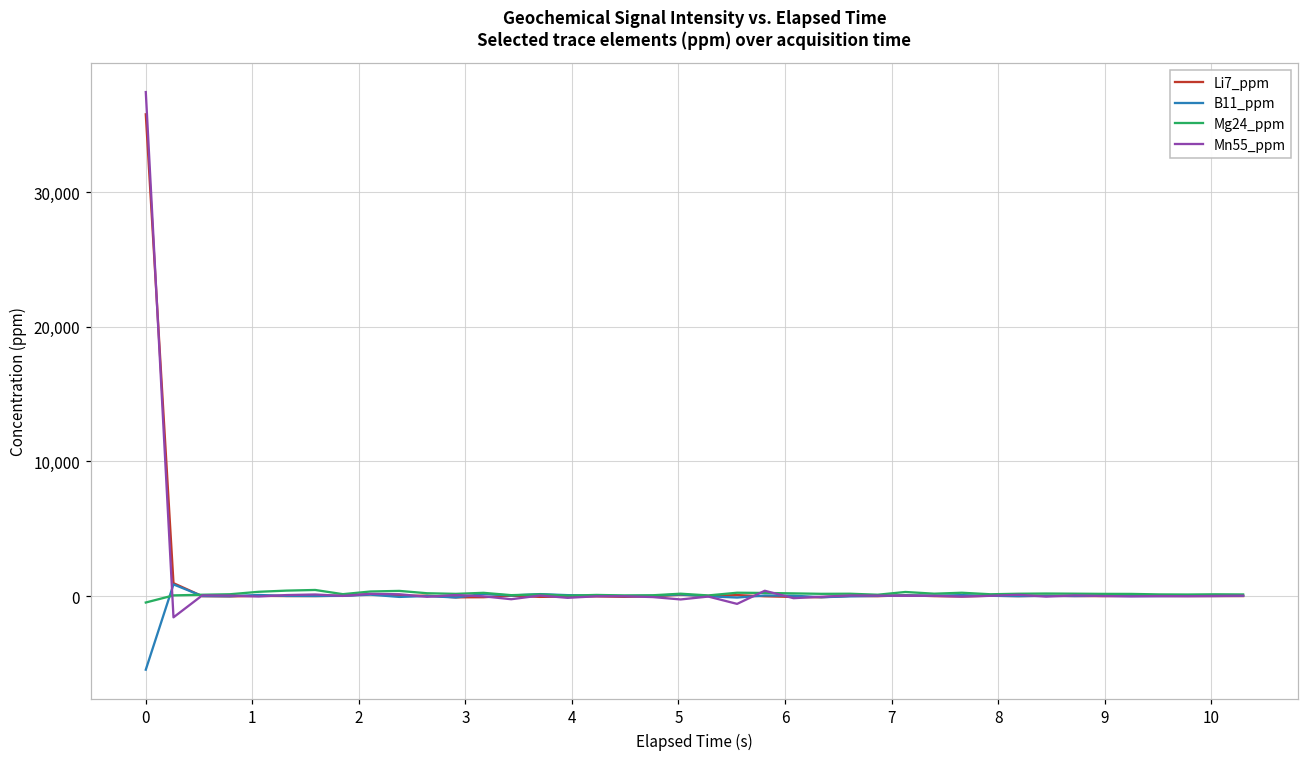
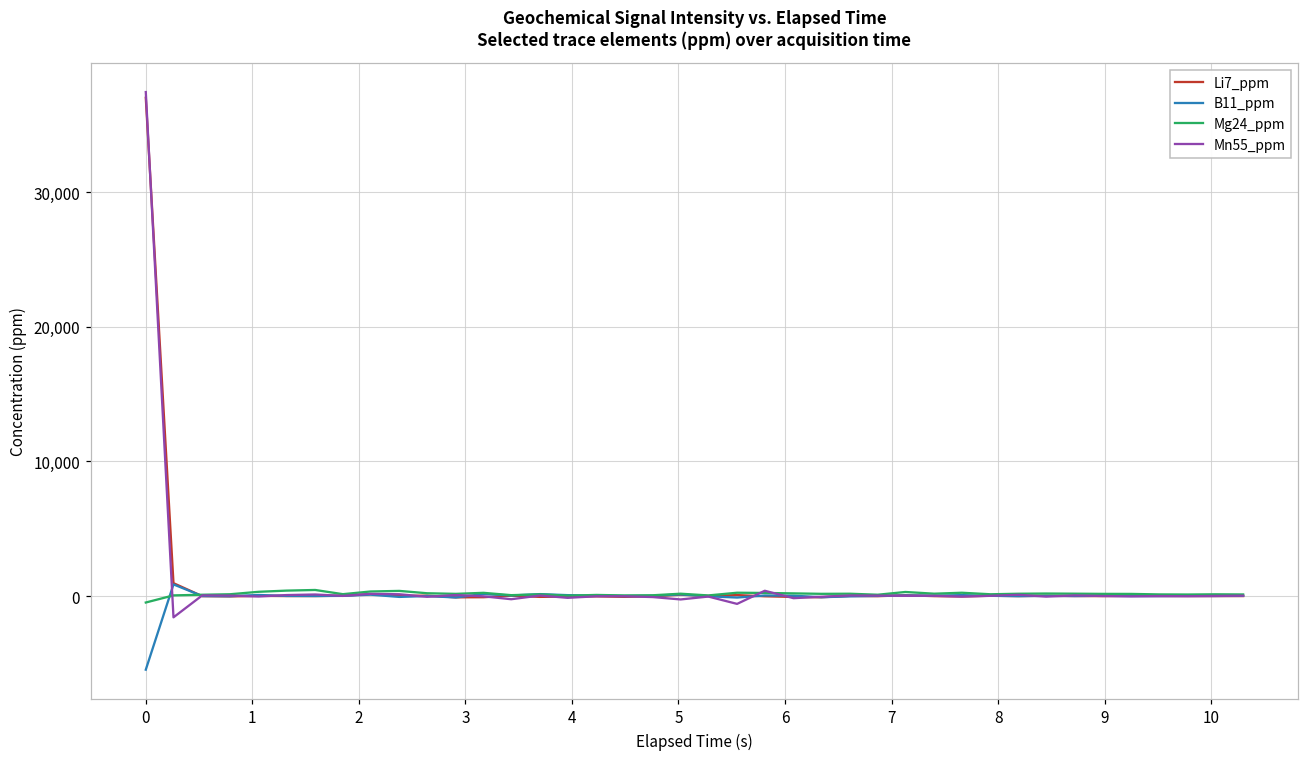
  {
    "Li7_ppm": {
-     "0": "35,800"
+     "0": "37,000"
    },
    "B11_ppm": {
      "0": "-5,500"
    },
    "Mg24_ppm": {
      "0": "-500"
    },
    "Mn55_ppm": {
      "0": "37,400"
    }
  }
